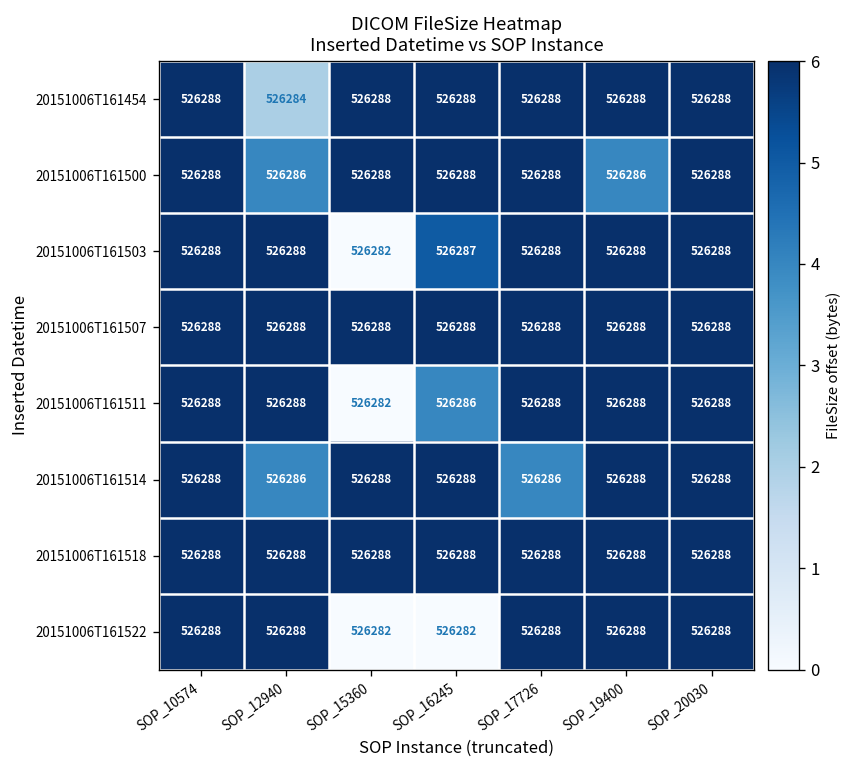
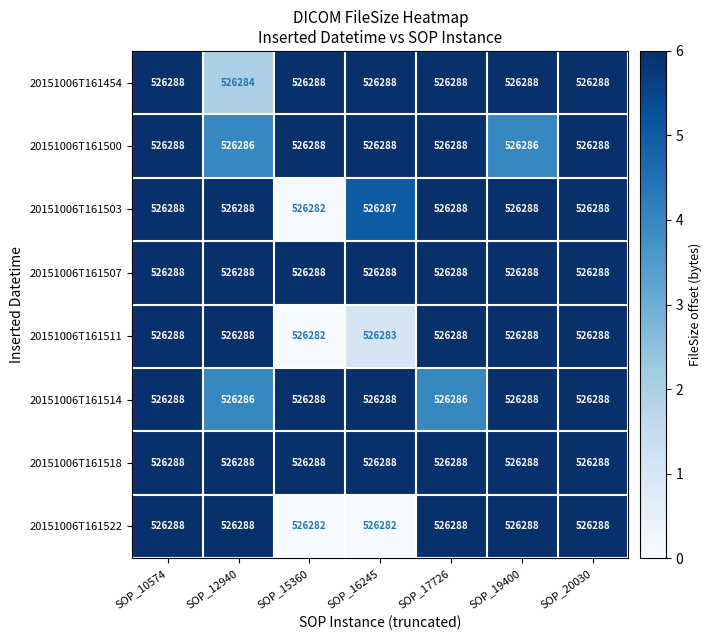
  {
    "20151006T161454": {
      "SOP_10574": 526288,
      "SOP_12940": 526284,
      "SOP_15360": 526288,
      "SOP_16245": 526288,
      "SOP_17726": 526288,
      "SOP_19400": 526288,
      "SOP_20030": 526288
    },
    "20151006T161500": {
      "SOP_10574": 526288,
      "SOP_12940": 526286,
      "SOP_15360": 526288,
      "SOP_16245": 526288,
      "SOP_17726": 526288,
      "SOP_19400": 526286,
      "SOP_20030": 526288
    },
    "20151006T161503": {
      "SOP_10574": 526288,
      "SOP_12940": 526288,
      "SOP_15360": 526282,
      "SOP_16245": 526287,
      "SOP_17726": 526288,
      "SOP_19400": 526288,
      "SOP_20030": 526288
    },
    "20151006T161507": {
      "SOP_10574": 526288,
      "SOP_12940": 526288,
      "SOP_15360": 526288,
      "SOP_16245": 526288,
      "SOP_17726": 526288,
      "SOP_19400": 526288,
      "SOP_20030": 526288
    },
    "20151006T161511": {
      "SOP_10574": 526288,
      "SOP_12940": 526288,
      "SOP_15360": 526282,
-     "SOP_16245": 526286,
+     "SOP_16245": 526283,
      "SOP_17726": 526288,
      "SOP_19400": 526288,
      "SOP_20030": 526288
    },
    "20151006T161514": {
      "SOP_10574": 526288,
      "SOP_12940": 526286,
      "SOP_15360": 526288,
      "SOP_16245": 526288,
      "SOP_17726": 526286,
      "SOP_19400": 526288,
      "SOP_20030": 526288
    },
    "20151006T161518": {
      "SOP_10574": 526288,
      "SOP_12940": 526288,
      "SOP_15360": 526288,
      "SOP_16245": 526288,
      "SOP_17726": 526288,
      "SOP_19400": 526288,
      "SOP_20030": 526288
    },
    "20151006T161522": {
      "SOP_10574": 526288,
      "SOP_12940": 526288,
      "SOP_15360": 526282,
      "SOP_16245": 526282,
      "SOP_17726": 526288,
      "SOP_19400": 526288,
      "SOP_20030": 526288
    }
  }
